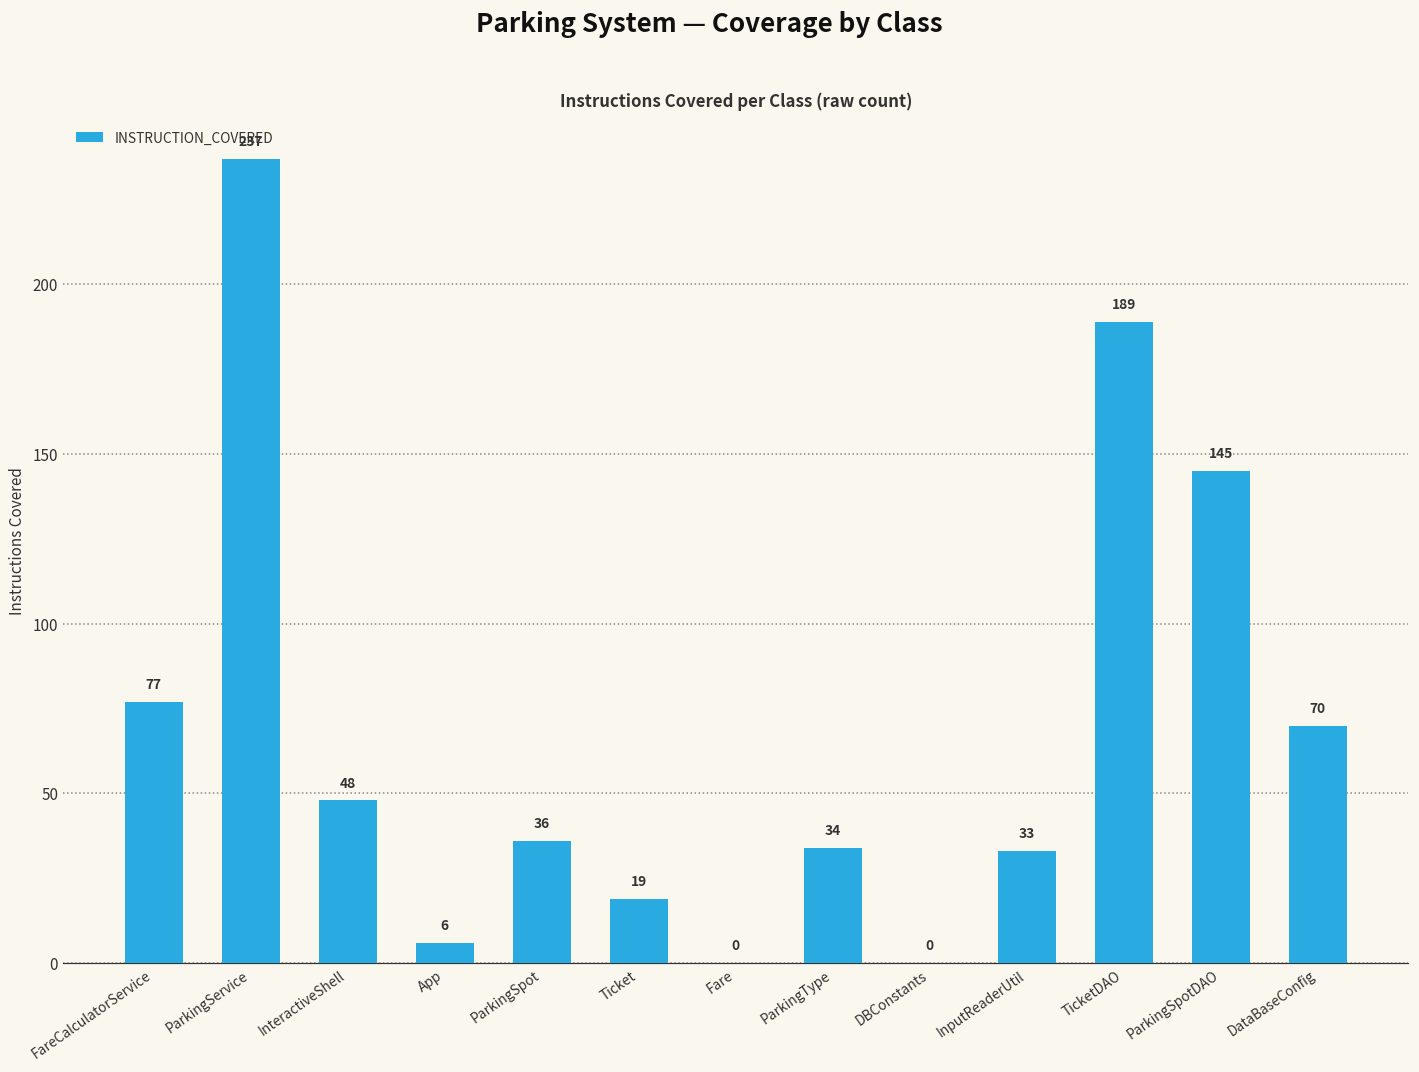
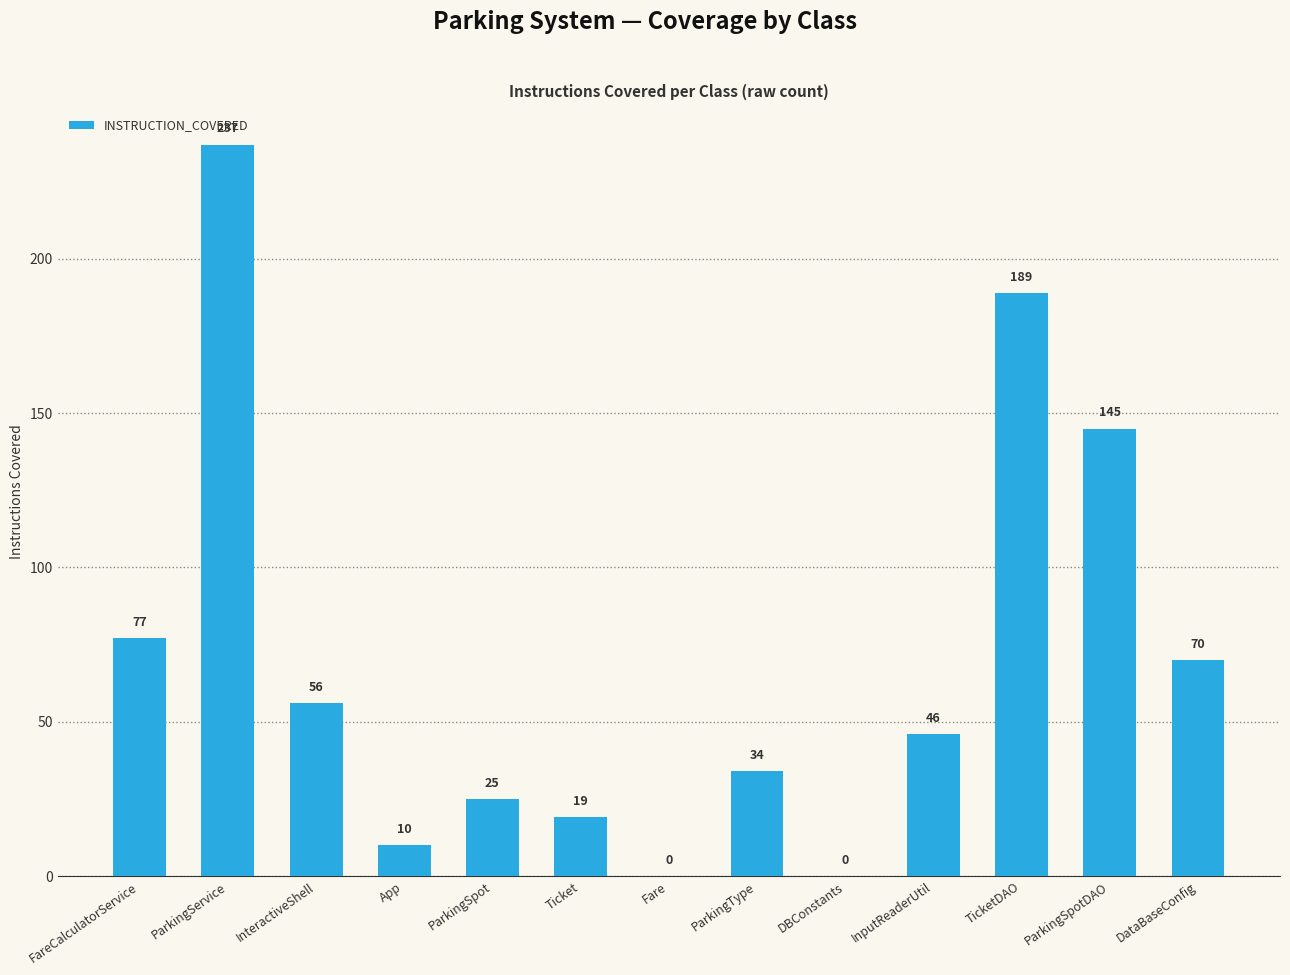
  {
    "FareCalculatorService": 77,
    "ParkingService": 237,
-   "InteractiveShell": 48,
-   "App": 6,
-   "ParkingSpot": 36,
+   "InteractiveShell": 56,
+   "App": 10,
+   "ParkingSpot": 25,
    "Ticket": 19,
    "Fare": 0,
    "ParkingType": 34,
    "DBConstants": 0,
-   "InputReaderUtil": 33,
+   "InputReaderUtil": 46,
    "TicketDAO": 189,
    "ParkingSpotDAO": 145,
    "DataBaseConfig": 70
  }
